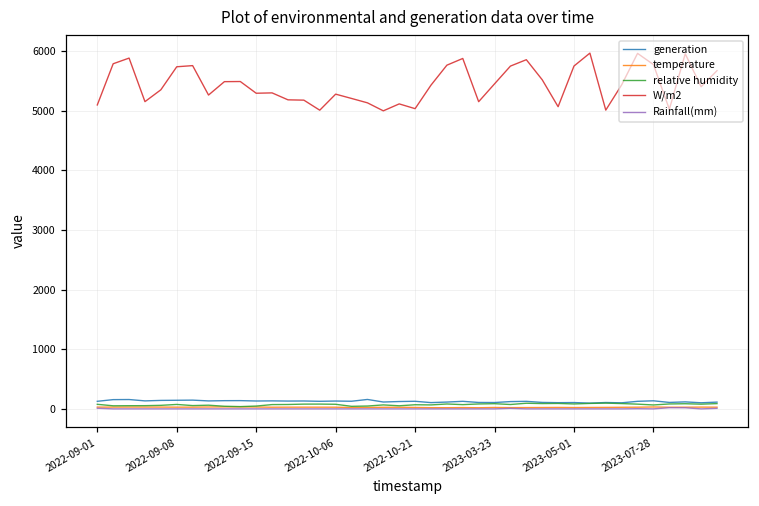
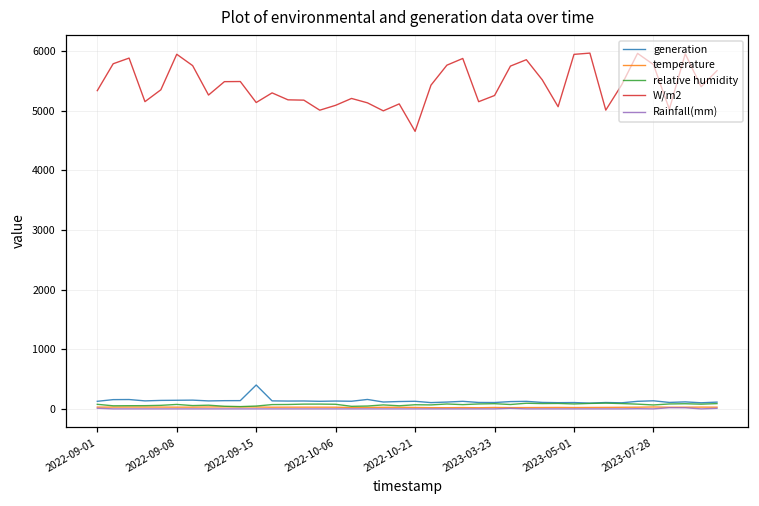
  {
    "generation": {
      "2022-09-01": 100,
      "2022-09-08": 100,
-     "2022-09-15": 100,
+     "2022-09-15": 400,
      "2022-10-06": 100,
      "2022-10-21": 100,
      "2023-07-28": 100
    },
    "relative humidity": {
      "2022-10-06": 100
    },
    "W/m2": {
-     "2022-09-01": 5100,
-     "2022-09-08": 5700,
-     "2022-09-15": 5300,
-     "2022-10-06": 5300,
-     "2022-10-21": 5000,
-     "2023-03-23": 5500,
-     "2023-05-01": 5800
+     "2022-09-01": 5300,
+     "2022-09-08": 6000,
+     "2022-09-15": 5100,
+     "2022-10-06": 5100,
+     "2022-10-21": 4700,
+     "2023-03-23": 5300,
+     "2023-05-01": 5900
    }
  }
